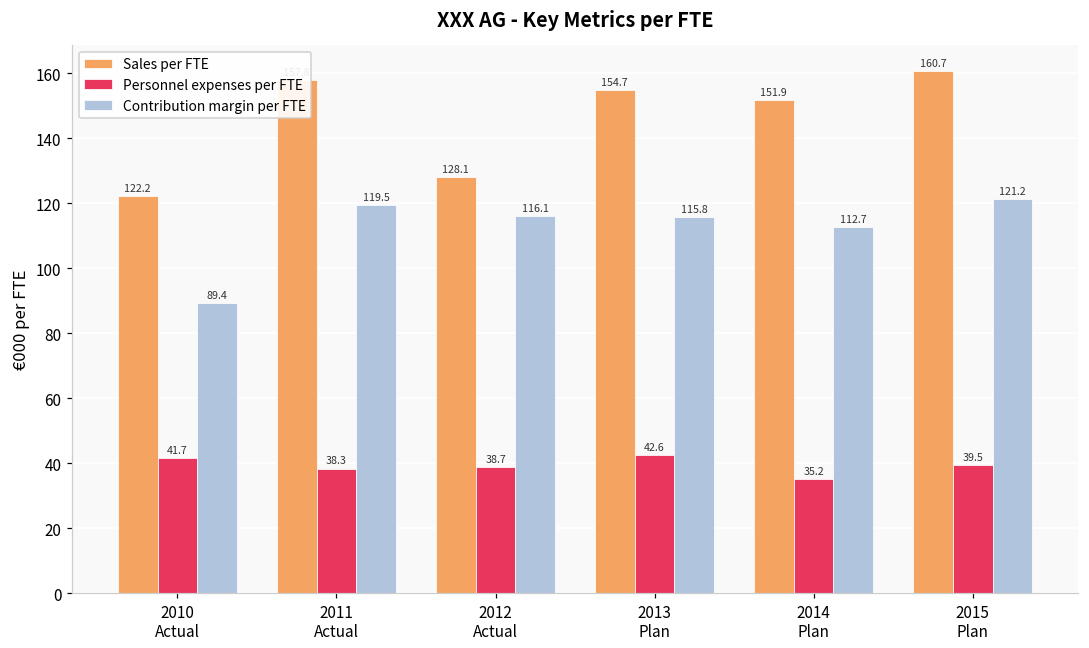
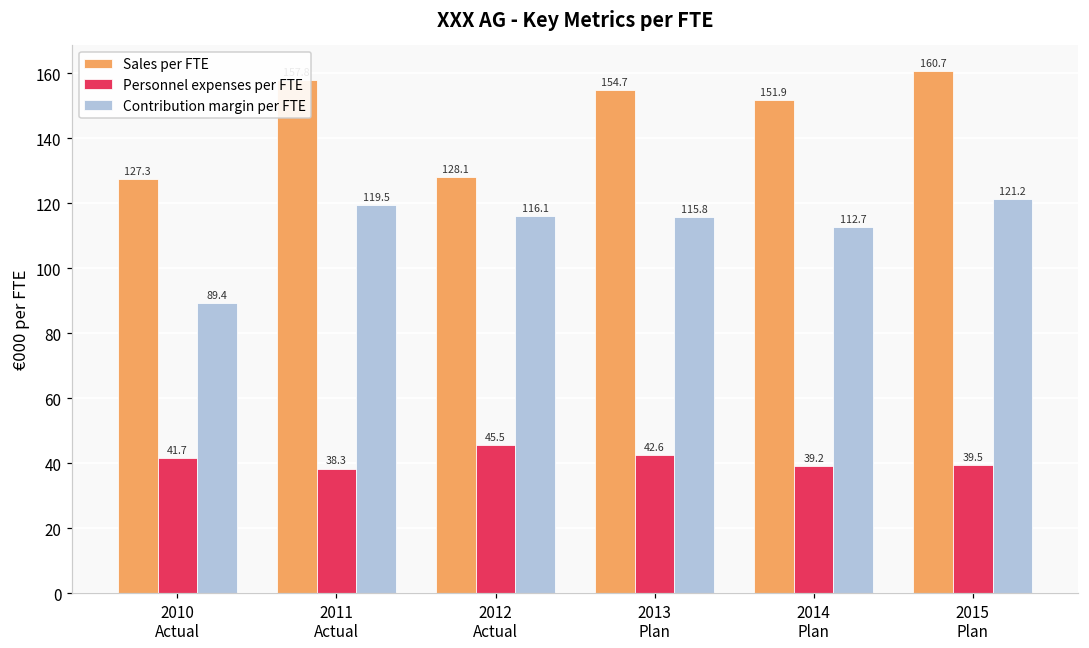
  {
    "Sales per FTE": {
-     "2010 Actual": 122.2,
+     "2010 Actual": 127.3,
      "2012 Actual": 128.1,
      "2013 Plan": 154.7,
      "2014 Plan": 151.9,
      "2015 Plan": 160.7
    },
    "Personnel expenses per FTE": {
      "2010 Actual": 41.7,
      "2011 Actual": 38.3,
-     "2012 Actual": 38.7,
+     "2012 Actual": 45.5,
      "2013 Plan": 42.6,
-     "2014 Plan": 35.2,
+     "2014 Plan": 39.2,
      "2015 Plan": 39.5
    },
    "Contribution margin per FTE": {
      "2010 Actual": 89.4,
      "2011 Actual": 119.5,
      "2012 Actual": 116.1,
      "2013 Plan": 115.8,
      "2014 Plan": 112.7,
      "2015 Plan": 121.2
    }
  }
